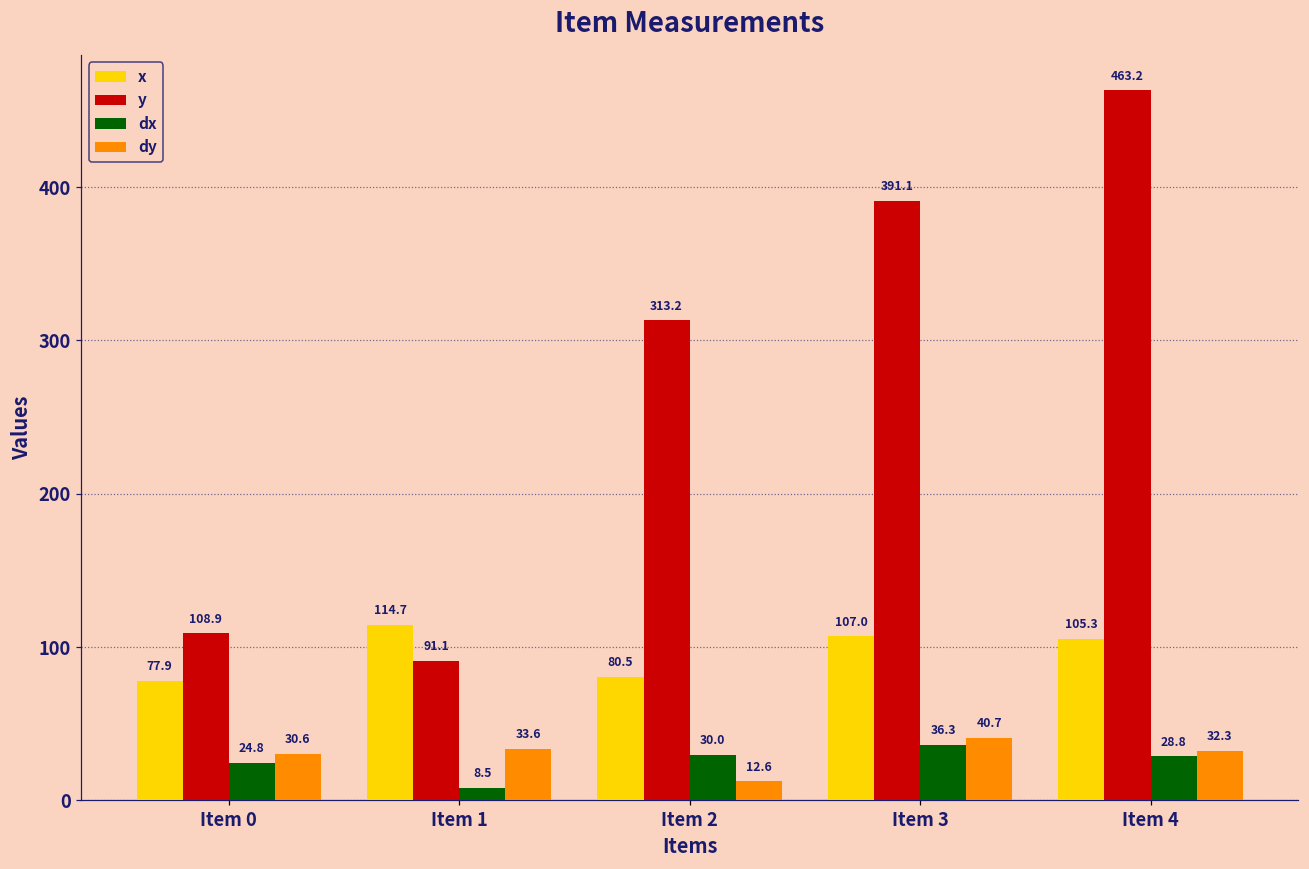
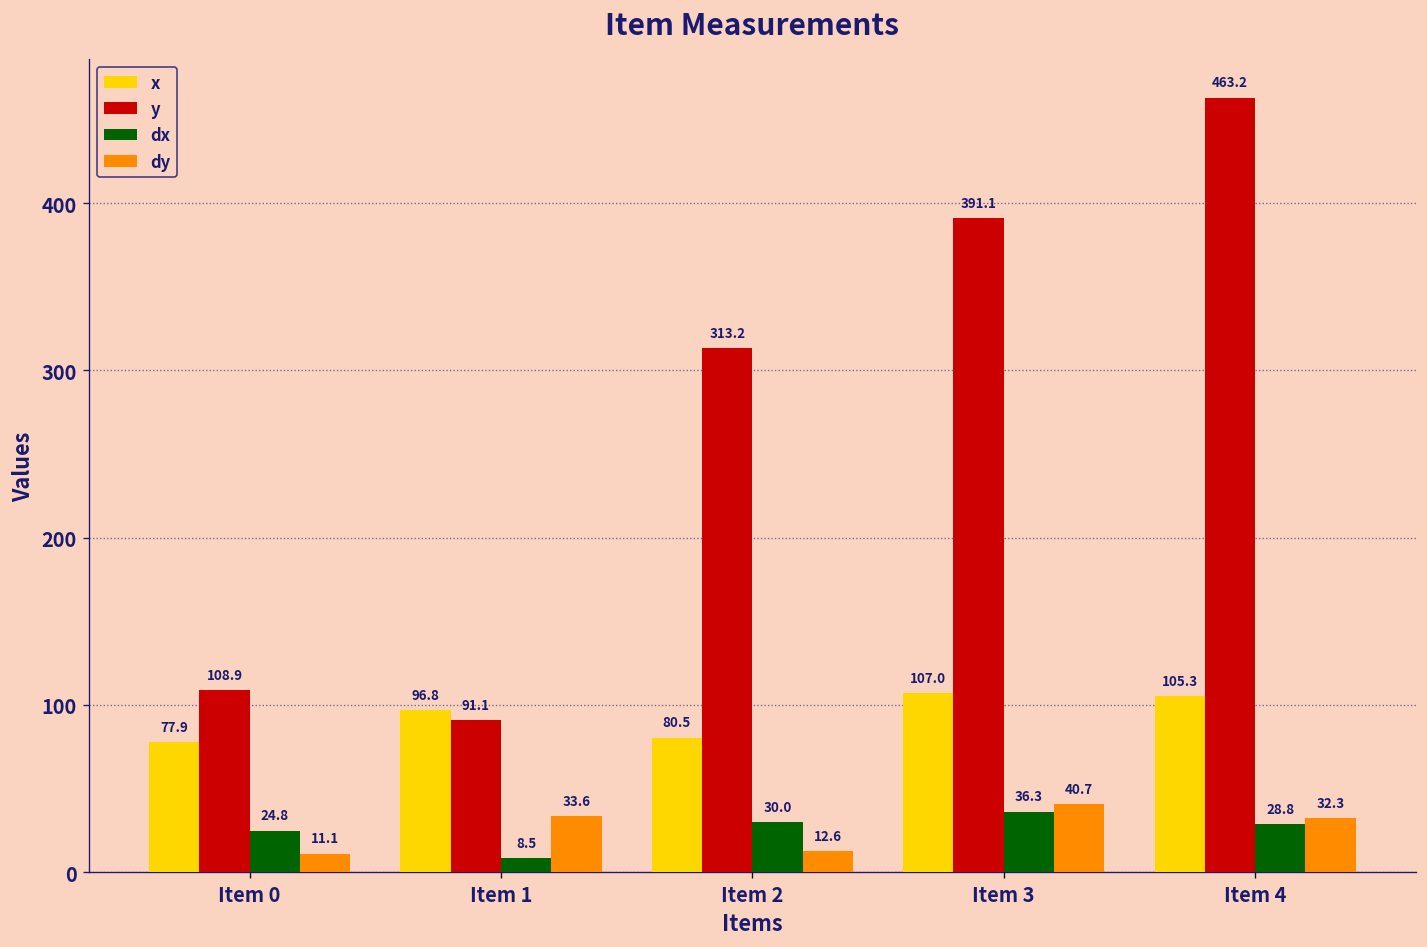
  {
    "x": {
      "Item 0": 77.9,
-     "Item 1": 114.7,
+     "Item 1": 96.8,
      "Item 2": 80.5,
      "Item 3": 107.0,
      "Item 4": 105.3
    },
    "y": {
      "Item 0": 108.9,
      "Item 1": 91.1,
      "Item 2": 313.2,
      "Item 3": 391.1,
      "Item 4": 463.2
    },
    "dx": {
      "Item 0": 24.8,
      "Item 1": 8.5,
      "Item 2": 30.0,
      "Item 3": 36.3,
      "Item 4": 28.8
    },
    "dy": {
-     "Item 0": 30.6,
+     "Item 0": 11.1,
      "Item 1": 33.6,
      "Item 2": 12.6,
      "Item 3": 40.7,
      "Item 4": 32.3
    }
  }
